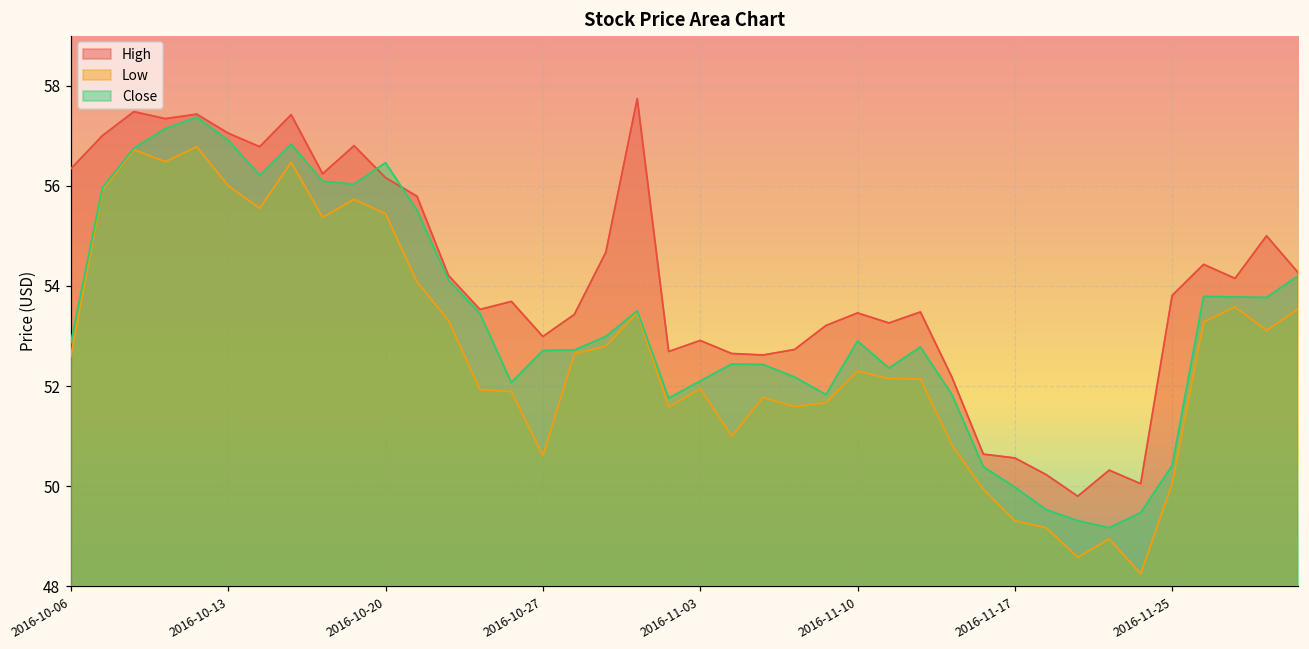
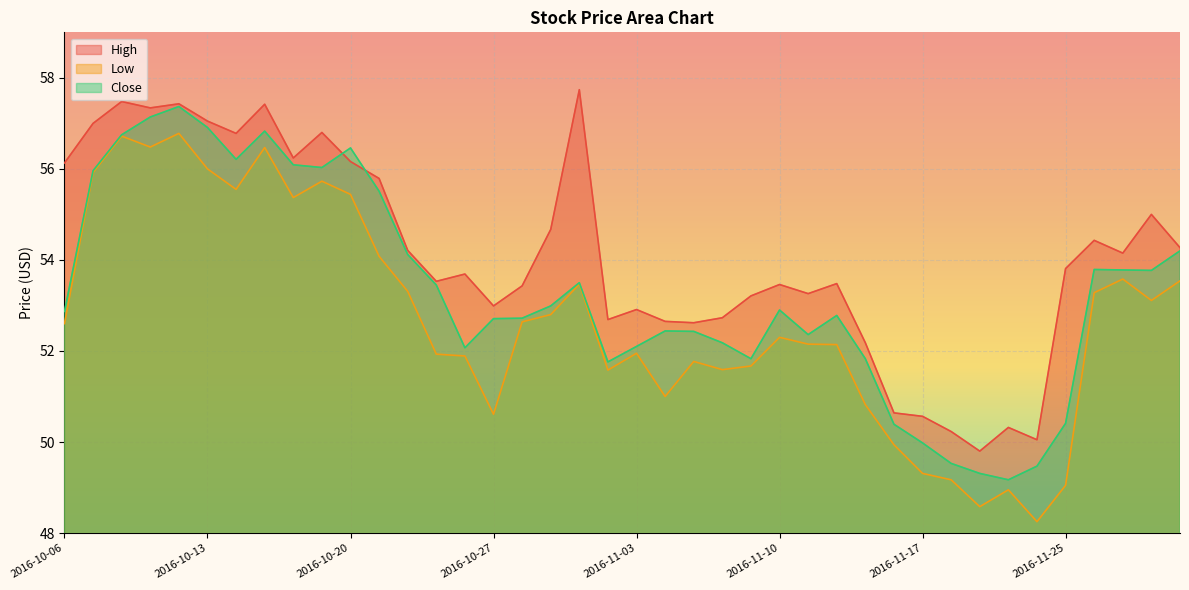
  {
    "High": {
-     "2016-10-06": 56.3,
+     "2016-10-06": 56.1,
      "2016-10-13": 57.0,
      "2016-10-20": 56.2,
      "2016-10-27": 53.0,
      "2016-11-03": 52.9,
      "2016-11-10": 53.5,
      "2016-11-17": 50.6,
      "2016-11-25": 53.8
    },
    "Low": {
      "2016-10-06": 52.6,
      "2016-10-13": 56.0,
      "2016-10-20": 55.4,
      "2016-10-27": 50.6,
      "2016-11-03": 52.0,
      "2016-11-10": 52.3,
      "2016-11-17": 49.3,
-     "2016-11-25": 50.0
+     "2016-11-25": 49.0
    },
    "Close": {
      "2016-10-06": 52.9,
      "2016-10-13": 56.9,
      "2016-10-20": 56.5,
      "2016-10-27": 52.7,
      "2016-11-03": 52.1,
      "2016-11-10": 52.9,
      "2016-11-17": 50.0,
      "2016-11-25": 50.4
    }
  }
